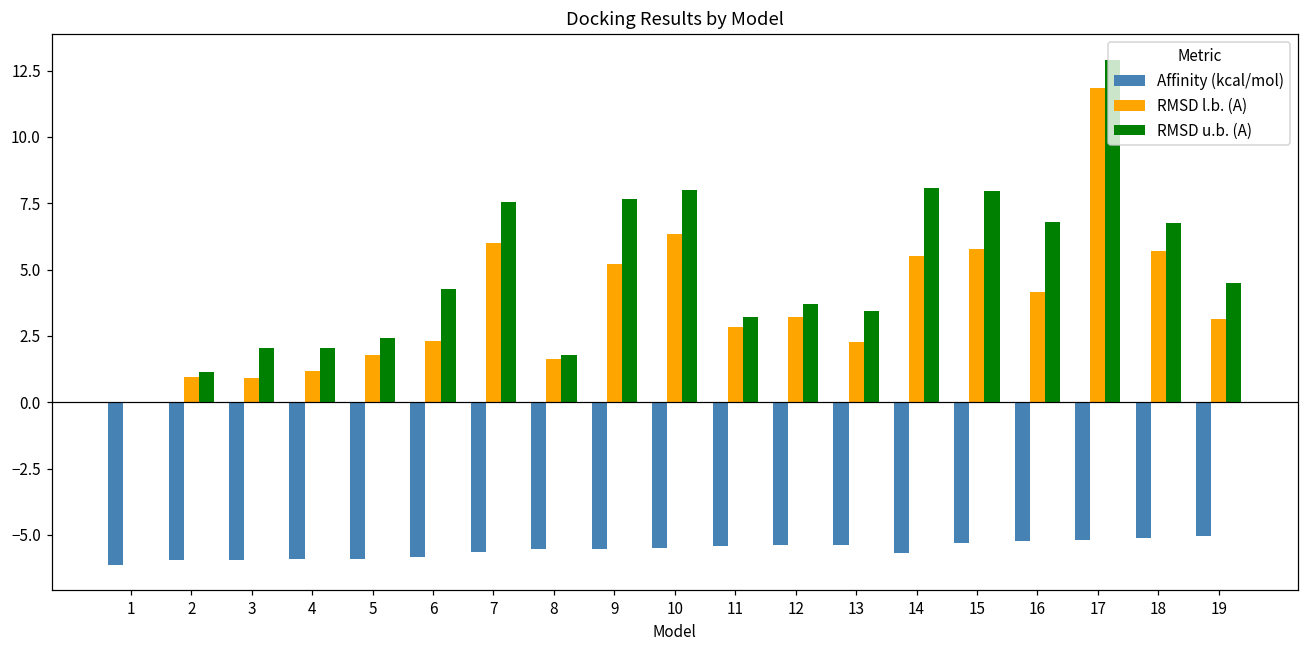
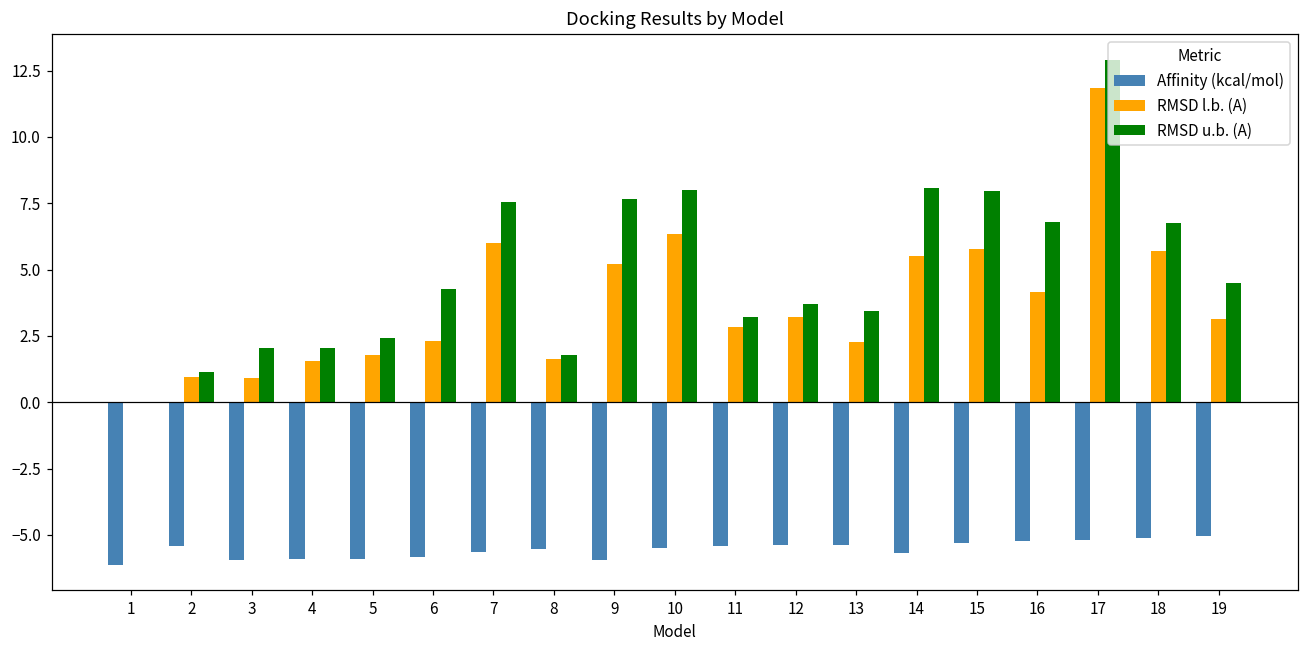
  {
    "Affinity (kcal/mol)": {
      "1": -6.1,
-     "2": -6.0,
+     "2": -5.4,
      "3": -5.9,
      "4": -5.9,
      "5": -5.9,
      "6": -5.8,
      "7": -5.6,
      "8": -5.5,
-     "9": -5.5,
+     "9": -5.9,
      "10": -5.5,
      "11": -5.4,
      "12": -5.4,
      "13": -5.4,
      "14": -5.7,
      "15": -5.3,
      "16": -5.2,
      "17": -5.2,
      "18": -5.1,
      "19": -5.1
    },
    "RMSD l.b. (A)": {
      "1": 0.0,
      "2": 1.0,
      "3": 0.9,
-     "4": 1.2,
+     "4": 1.6,
      "5": 1.8,
      "6": 2.3,
      "7": 6.0,
      "8": 1.6,
      "9": 5.2,
      "10": 6.3,
      "11": 2.9,
      "12": 3.2,
      "13": 2.3,
      "14": 5.5,
      "15": 5.8,
      "16": 4.2,
      "17": 11.8,
      "18": 5.7,
      "19": 3.1
    },
    "RMSD u.b. (A)": {
      "1": 0.0,
      "2": 1.1,
      "3": 2.1,
      "4": 2.1,
      "5": 2.4,
      "6": 4.3,
      "7": 7.5,
      "8": 1.8,
      "9": 7.7,
      "10": 8.0,
      "11": 3.2,
      "12": 3.7,
      "13": 3.4,
      "14": 8.1,
      "15": 8.0,
      "16": 6.8,
      "18": 6.8,
      "19": 4.5
    }
  }
